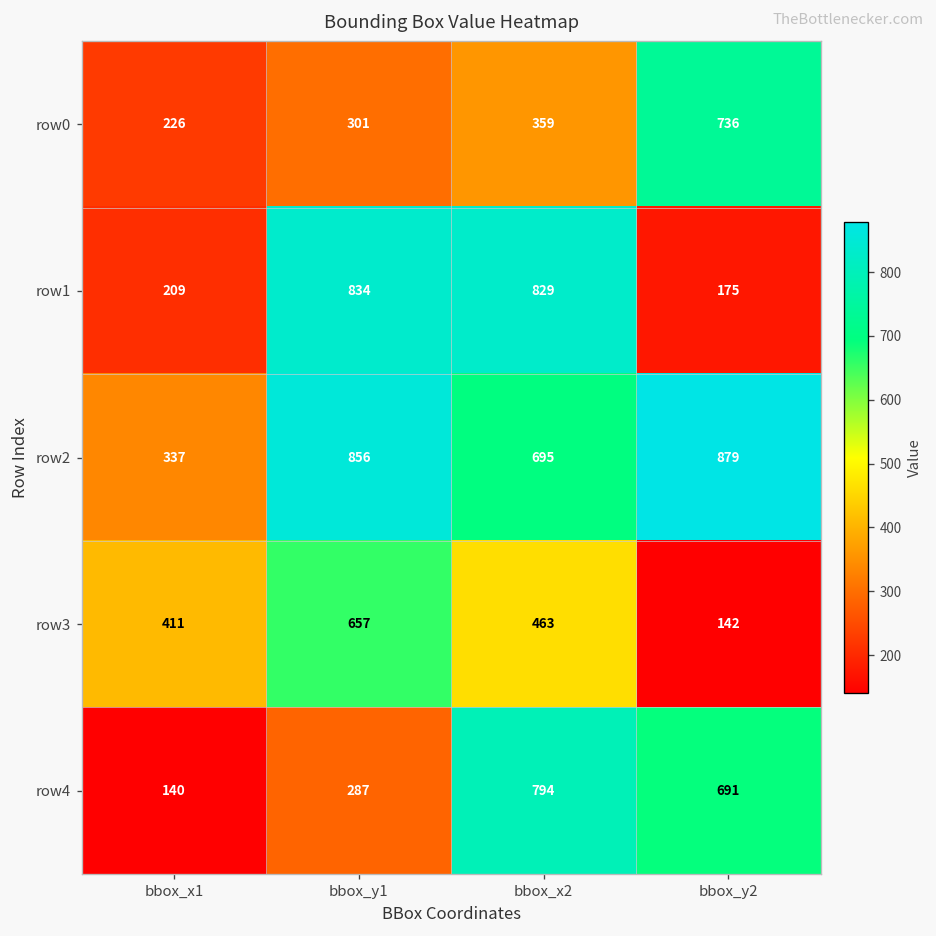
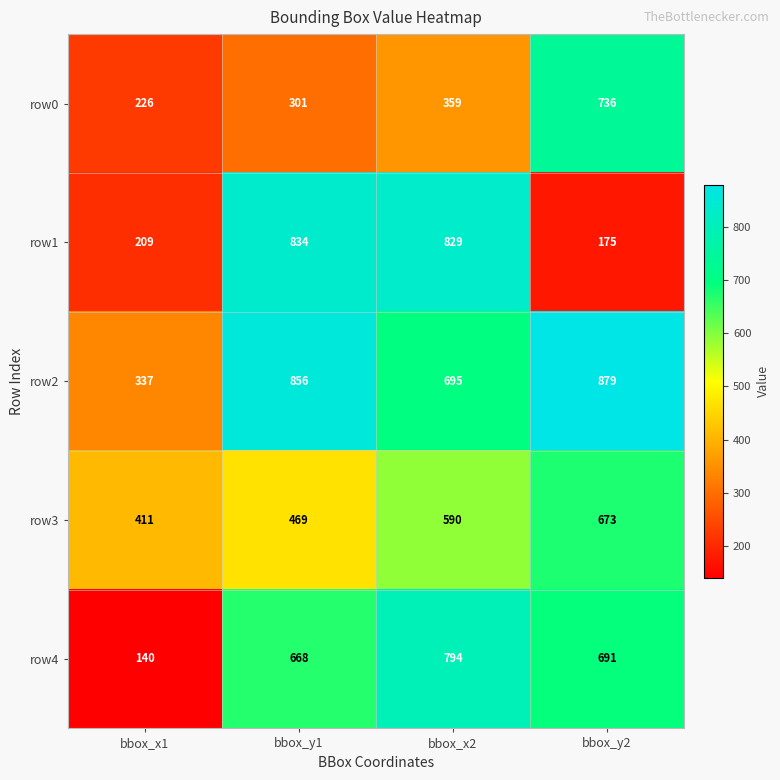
  {
    "row0": {
      "bbox_x1": 226,
      "bbox_y1": 301,
      "bbox_x2": 359,
      "bbox_y2": 736
    },
    "row1": {
      "bbox_x1": 209,
      "bbox_y1": 834,
      "bbox_x2": 829,
      "bbox_y2": 175
    },
    "row2": {
      "bbox_x1": 337,
      "bbox_y1": 856,
      "bbox_x2": 695,
      "bbox_y2": 879
    },
    "row3": {
      "bbox_x1": 411,
-     "bbox_y1": 657,
-     "bbox_x2": 463,
-     "bbox_y2": 142
+     "bbox_y1": 469,
+     "bbox_x2": 590,
+     "bbox_y2": 673
    },
    "row4": {
      "bbox_x1": 140,
-     "bbox_y1": 287,
+     "bbox_y1": 668,
      "bbox_x2": 794,
      "bbox_y2": 691
    }
  }
